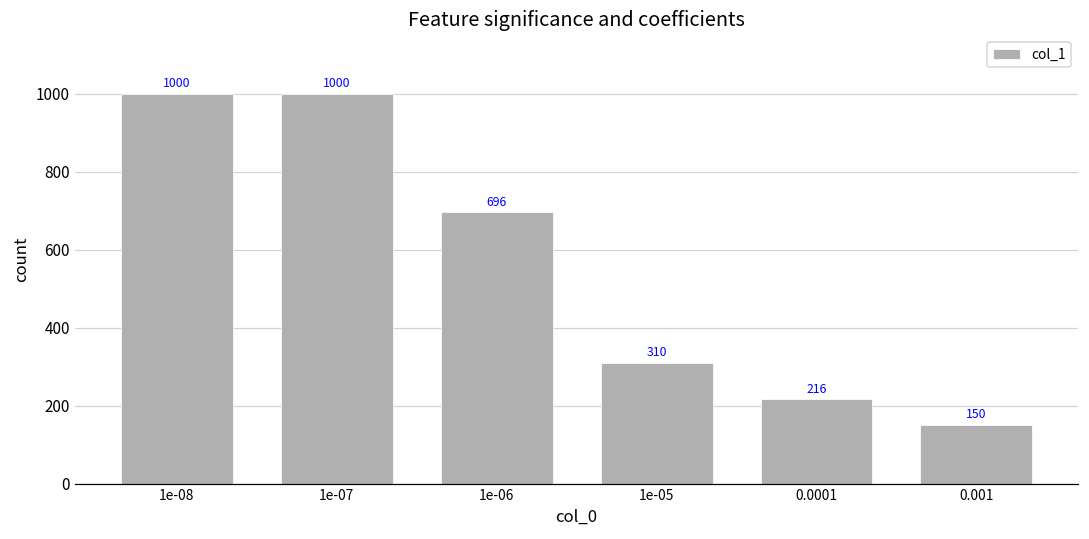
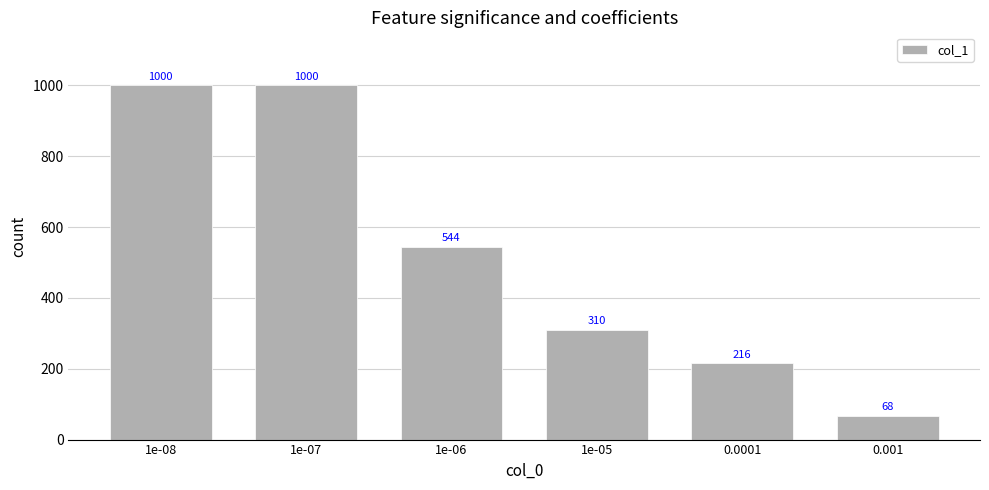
  {
    "1e-08": 1000,
    "1e-07": 1000,
-   "1e-06": 696,
+   "1e-06": 544,
    "1e-05": 310,
    "0.0001": 216,
-   "0.001": 150
+   "0.001": 68
  }
